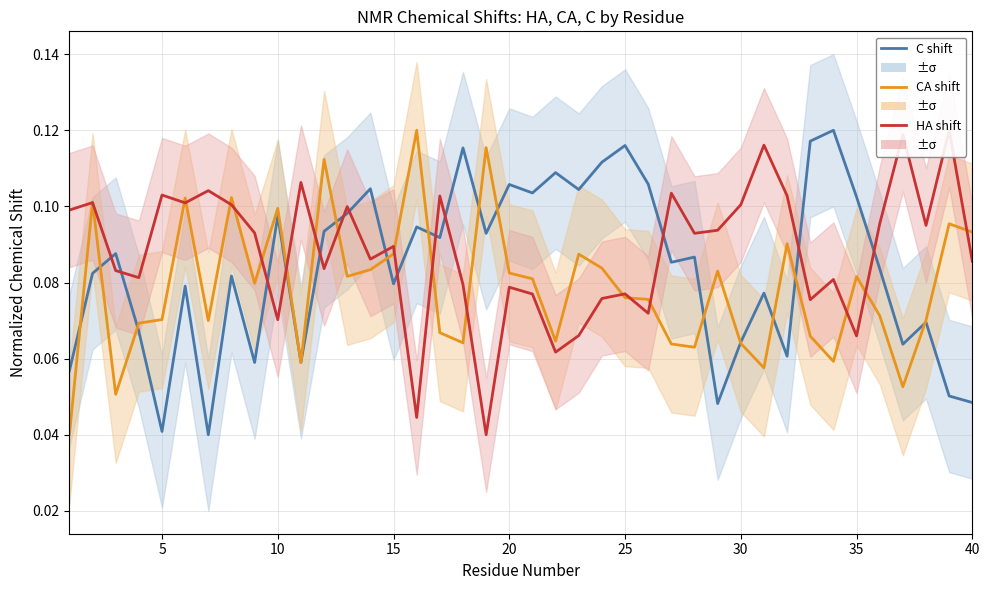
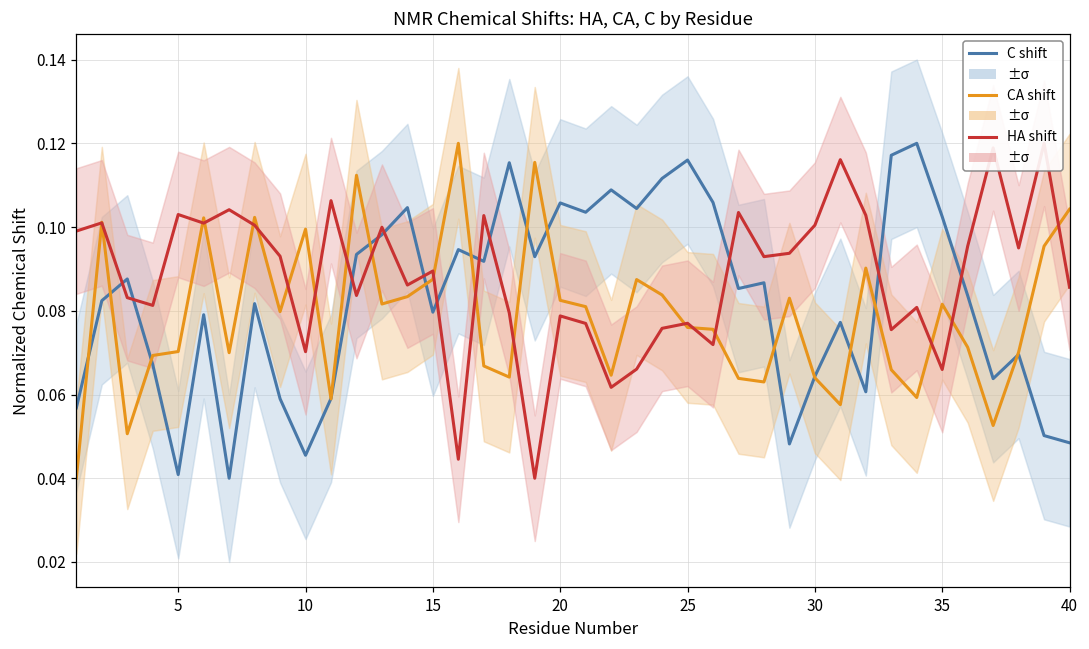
  {
    "C shift": {
      "5": 0.041,
-     "10": 0.097,
+     "10": 0.045,
      "15": 0.080,
      "20": 0.106,
      "25": 0.116,
      "35": 0.102,
      "40": 0.048
    },
    "CA shift": {
      "5": 0.070,
      "10": 0.099,
      "15": 0.088,
      "20": 0.082,
      "25": 0.076,
-     "40": 0.093
+     "40": 0.104
    },
    "HA shift": {
      "5": 0.103,
      "10": 0.070,
      "15": 0.090,
      "20": 0.079,
      "25": 0.077,
      "30": 0.100,
      "35": 0.066,
      "40": 0.086
    }
  }
